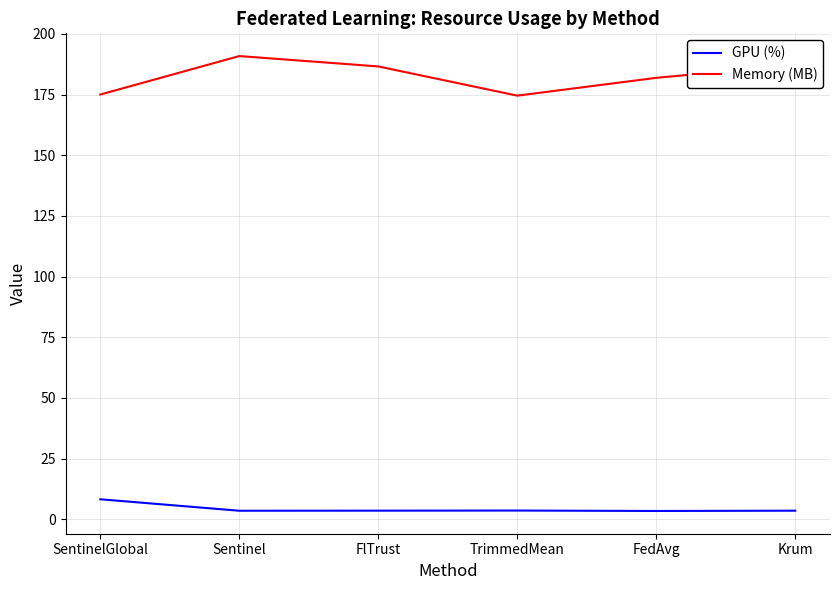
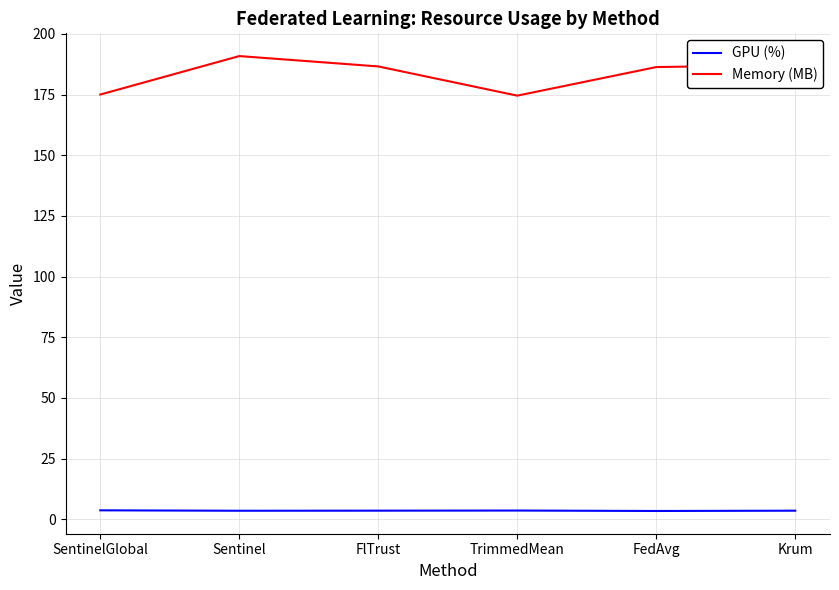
  {
    "GPU (%)": {
-     "SentinelGlobal": 8,
+     "SentinelGlobal": 4,
      "Sentinel": 3,
      "FlTrust": 4,
      "TrimmedMean": 4,
      "FedAvg": 3,
      "Krum": 3
    },
    "Memory (MB)": {
      "SentinelGlobal": 175,
      "Sentinel": 191,
      "FlTrust": 187,
      "TrimmedMean": 175,
-     "FedAvg": 182
+     "FedAvg": 186
    }
  }
